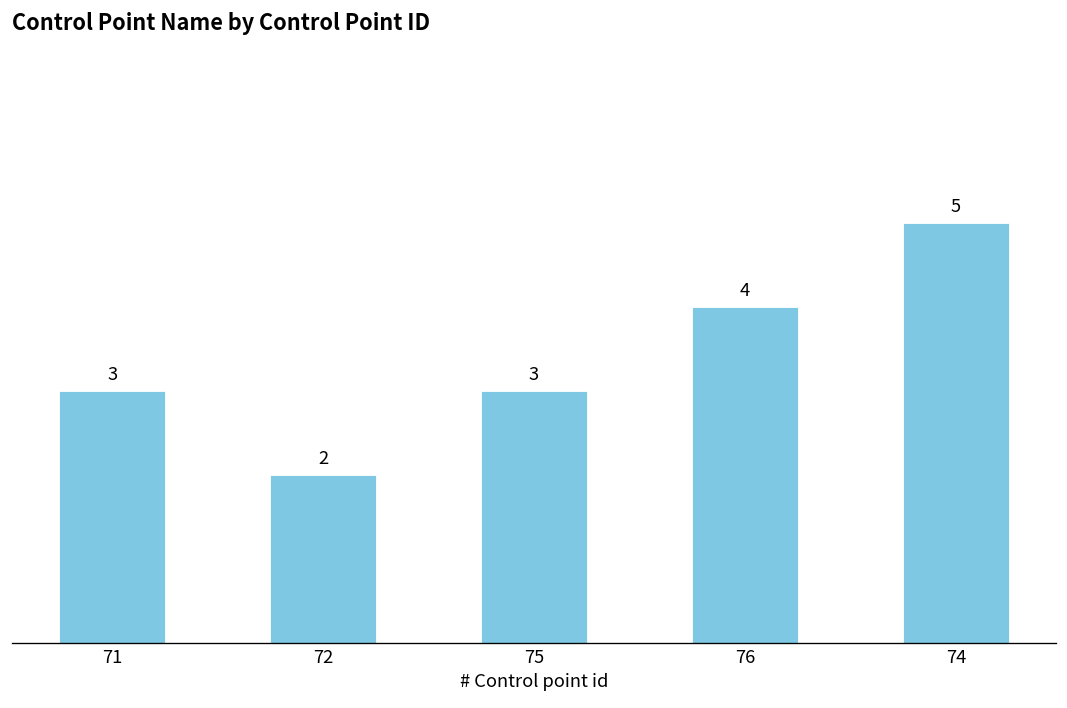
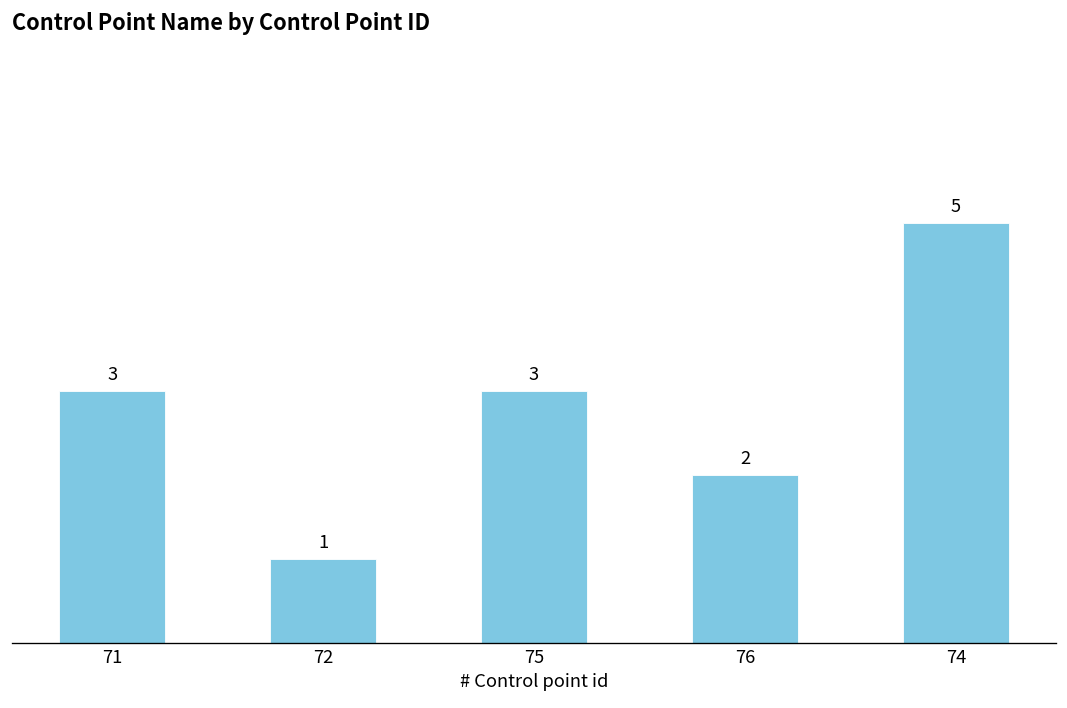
  {
    "71": 3,
-   "72": 2,
+   "72": 1,
    "75": 3,
-   "76": 4,
+   "76": 2,
    "74": 5
  }
